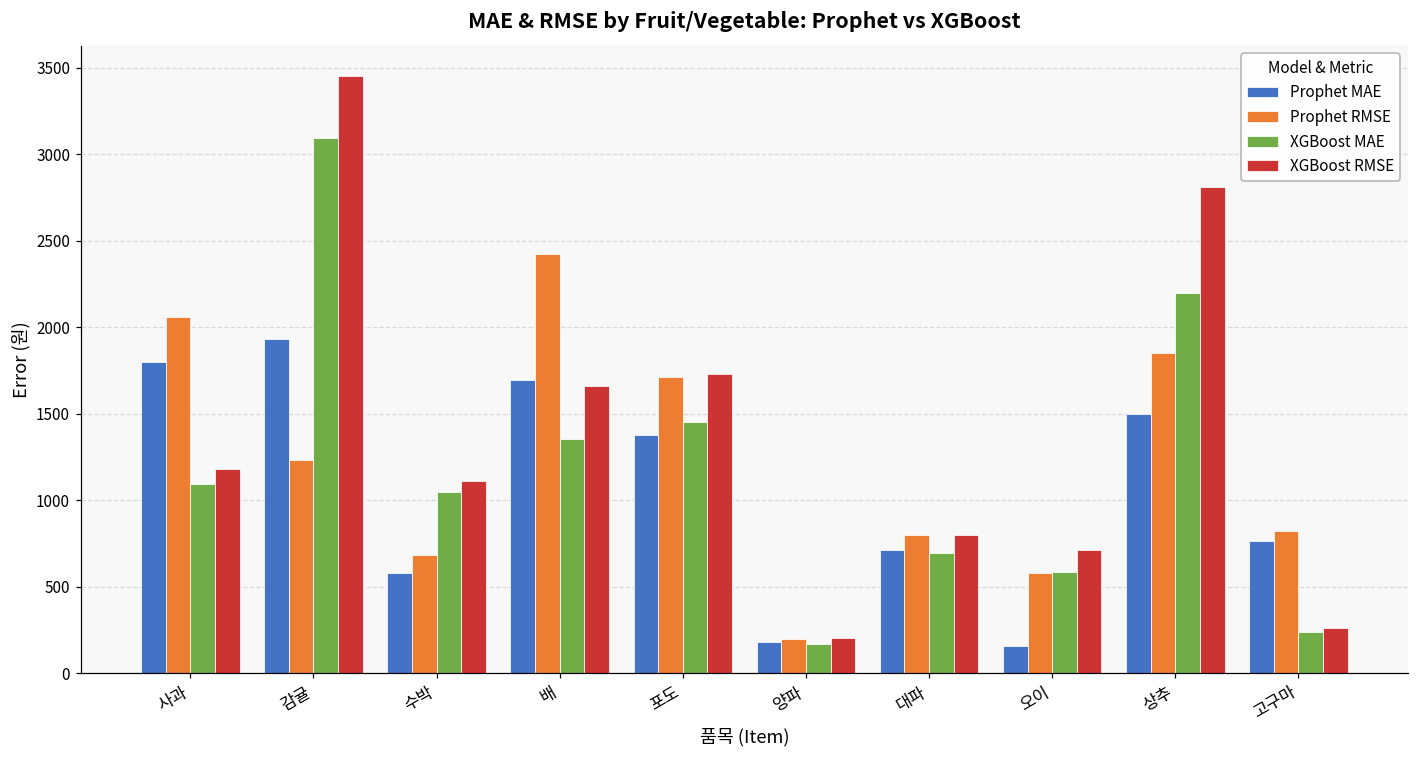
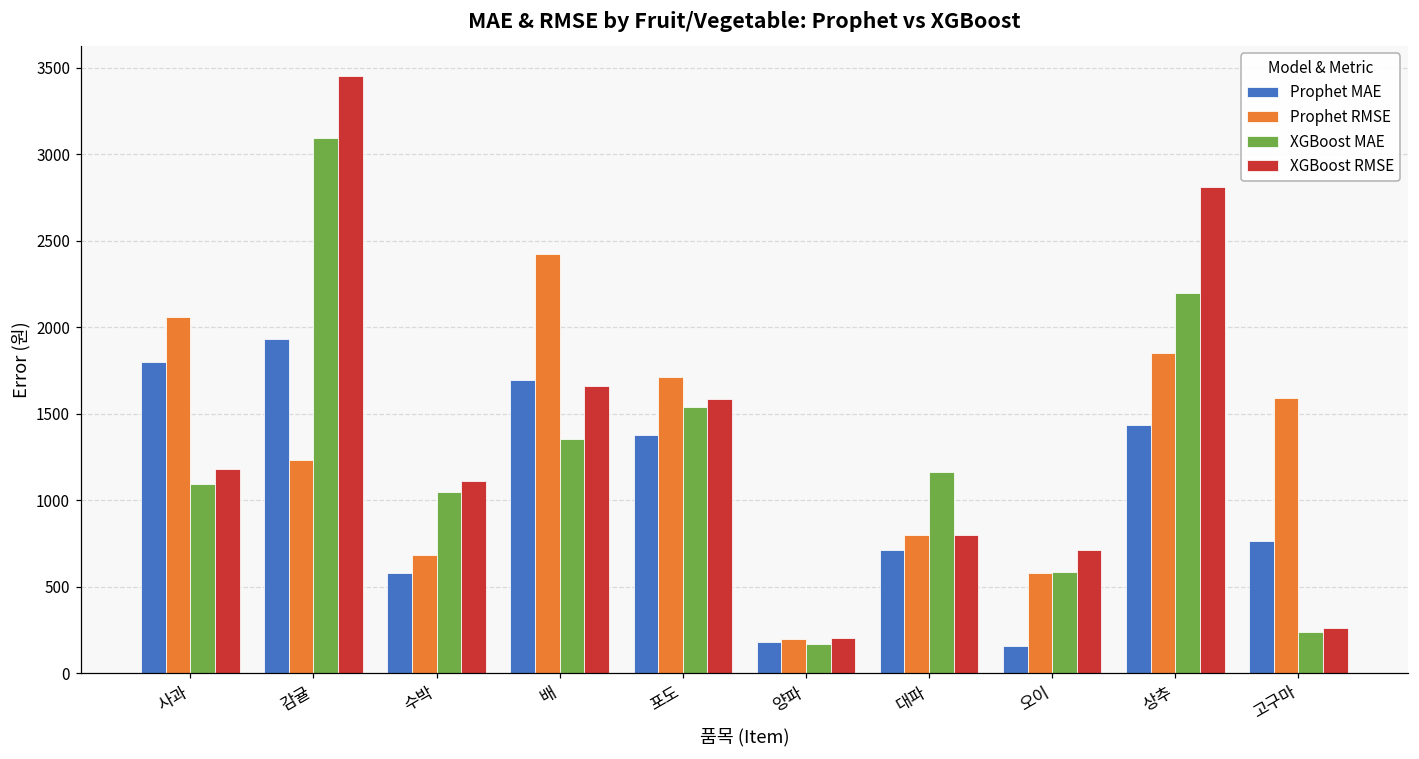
  {
    "Prophet MAE": {
      "사과": 1800,
      "감귤": 1930,
      "수박": 580,
      "배": 1690,
      "포도": 1370,
      "양파": 180,
      "대파": 710,
      "오이": 150,
-     "상추": 1500,
+     "상추": 1430,
      "고구마": 770
    },
    "Prophet RMSE": {
      "사과": 2060,
      "감귤": 1230,
      "수박": 690,
      "배": 2430,
      "포도": 1710,
      "양파": 200,
      "대파": 800,
      "오이": 580,
      "상추": 1850,
-     "고구마": 820
+     "고구마": 1590
    },
    "XGBoost MAE": {
      "사과": 1090,
      "감귤": 3090,
      "수박": 1050,
      "배": 1360,
-     "포도": 1450,
+     "포도": 1540,
      "양파": 170,
-     "대파": 700,
+     "대파": 1160,
      "오이": 590,
      "상추": 2200,
      "고구마": 240
    },
    "XGBoost RMSE": {
      "사과": 1180,
      "감귤": 3450,
      "수박": 1110,
      "배": 1660,
-     "포도": 1730,
+     "포도": 1580,
      "양파": 200,
      "대파": 800,
      "오이": 710,
      "상추": 2810,
      "고구마": 260
    }
  }
